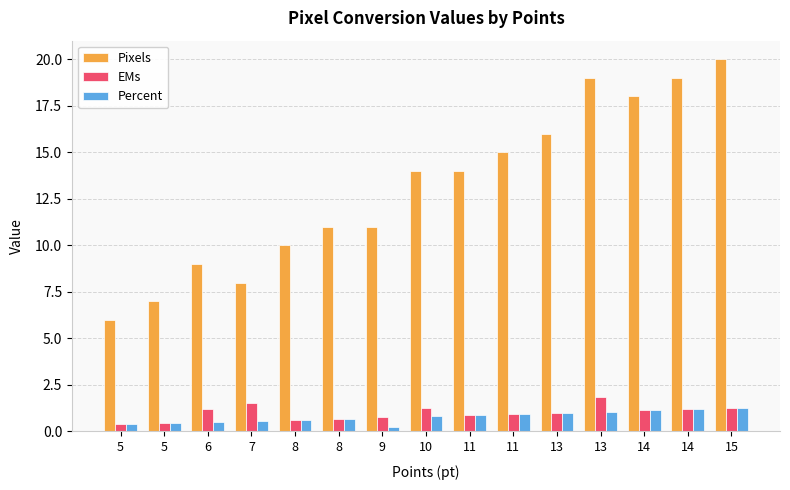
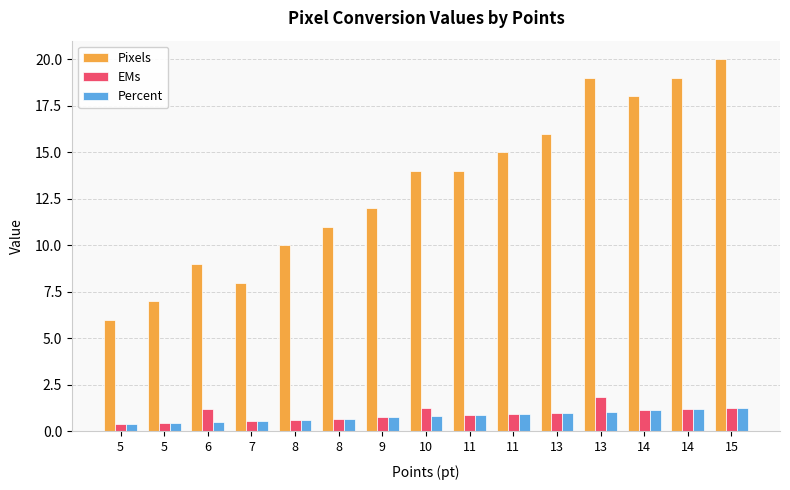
  {
    "Pixels": {
      "6": 9,
      "7": 8,
-     "9": 11,
+     "9": 12,
      "10": 14,
      "15": 20
    },
    "EMs": {
      "6": 1.2,
-     "7": 1.5,
+     "7": 0.6,
      "9": 0.8,
      "10": 1.3,
      "15": 1.3
    },
    "Percent": {
      "6": 0.5,
      "7": 0.6,
-     "9": 0.2,
+     "9": 0.8,
      "10": 0.8,
      "15": 1.3
    }
  }
